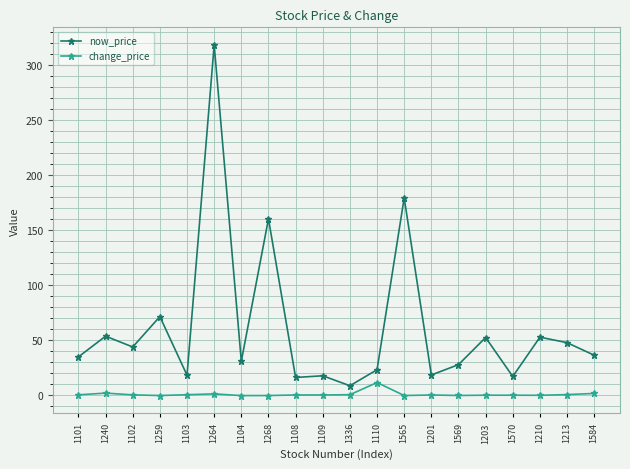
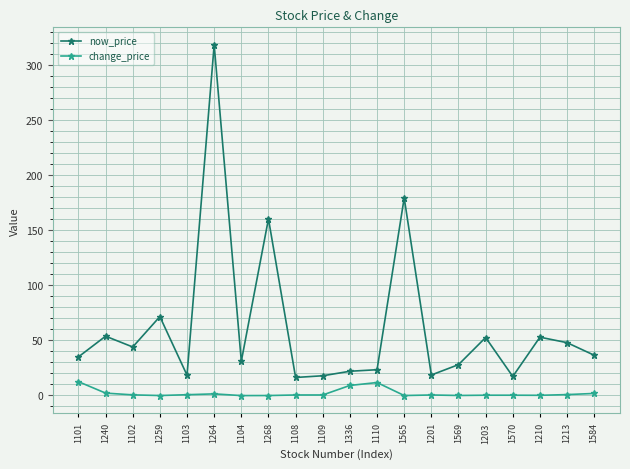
  {
    "now_price": {
      "1101": 35,
      "1240": 53,
      "1102": 44,
      "1259": 71,
      "1103": 18,
      "1264": 318,
      "1104": 31,
      "1268": 160,
      "1108": 16,
      "1109": 17,
-     "1336": 8,
+     "1336": 22,
      "1110": 23,
      "1565": 179,
      "1201": 18,
      "1569": 28,
      "1203": 52,
      "1570": 17,
      "1210": 53,
      "1213": 48,
      "1584": 36
    },
    "change_price": {
-     "1101": 0,
+     "1101": 12,
      "1240": 2,
      "1102": 0,
      "1259": -1,
      "1103": 0,
      "1264": 1,
      "1104": -1,
      "1268": -1,
      "1108": 0,
      "1109": 0,
-     "1336": 0,
+     "1336": 9,
      "1110": 11,
      "1565": -1,
      "1201": 0,
      "1569": 0,
      "1203": 0,
      "1570": 0,
      "1210": 0,
      "1213": 0,
      "1584": 1
    }
  }
